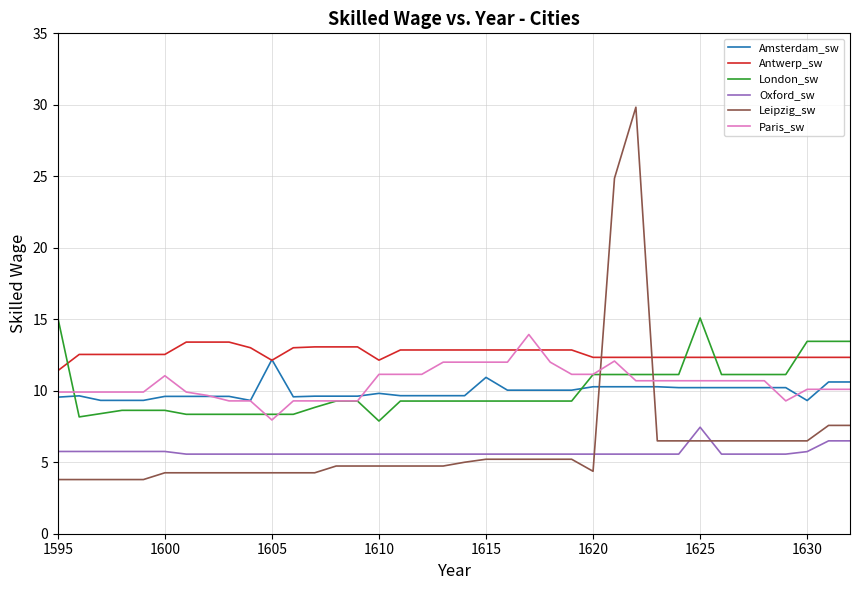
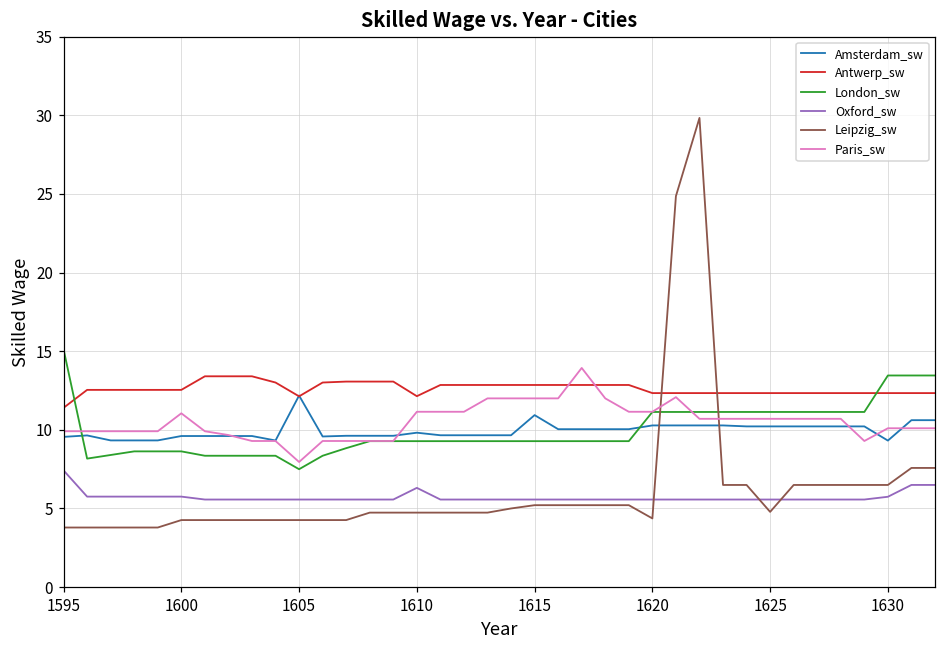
  {
    "Amsterdam_sw": {
      "1595": 9.6,
      "1600": 9.6,
      "1610": 9.8,
      "1615": 10.9,
      "1620": 10.3,
      "1625": 10.2,
      "1630": 9.3
    },
    "Antwerp_sw": {
      "1595": 11.4,
      "1600": 12.5,
      "1610": 12.1,
      "1615": 12.9,
      "1620": 12.3,
      "1625": 12.3,
      "1630": 12.3
    },
    "London_sw": {
      "1595": 15.1,
      "1600": 8.6,
-     "1605": 8.4,
-     "1610": 7.9,
+     "1605": 7.5,
+     "1610": 9.3,
      "1615": 9.3,
-     "1625": 15.1,
+     "1625": 11.1,
      "1630": 13.5
    },
    "Oxford_sw": {
-     "1595": 5.8,
+     "1595": 7.4,
      "1600": 5.8,
      "1605": 5.6,
-     "1610": 5.6,
+     "1610": 6.3,
      "1615": 5.6,
      "1620": 5.6,
-     "1625": 7.4,
+     "1625": 5.6,
      "1630": 5.7
    },
    "Leipzig_sw": {
      "1595": 3.8,
      "1600": 4.3,
      "1605": 4.3,
      "1610": 4.7,
      "1615": 5.2,
      "1620": 4.4,
-     "1625": 6.5,
+     "1625": 4.8,
      "1630": 6.5
    },
    "Paris_sw": {
      "1595": 9.9,
      "1600": 11.1,
      "1605": 8.0,
      "1610": 11.1,
      "1615": 12.0,
      "1625": 10.7,
      "1630": 10.1
    }
  }
